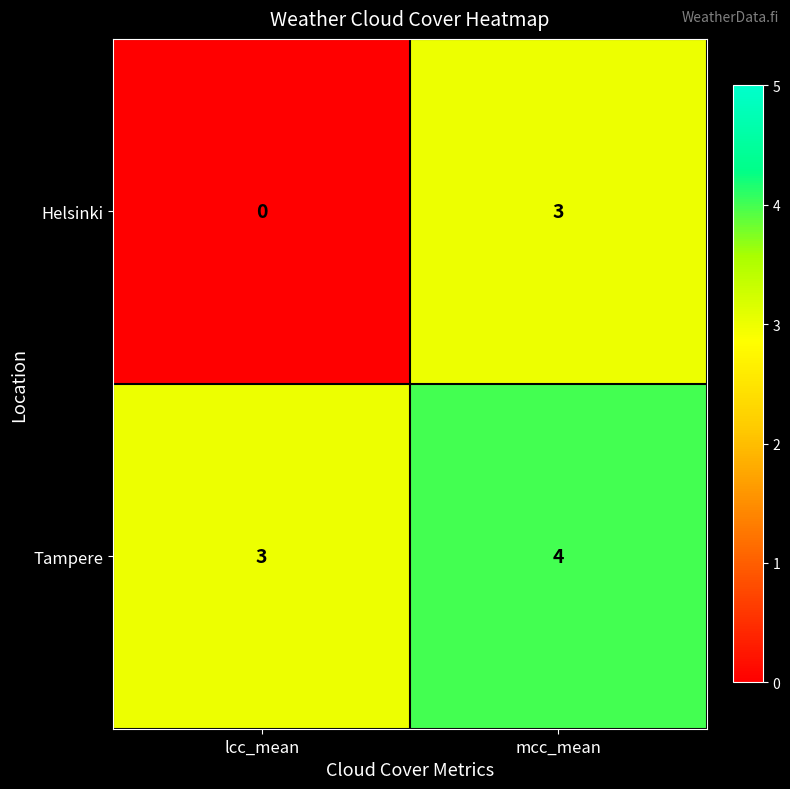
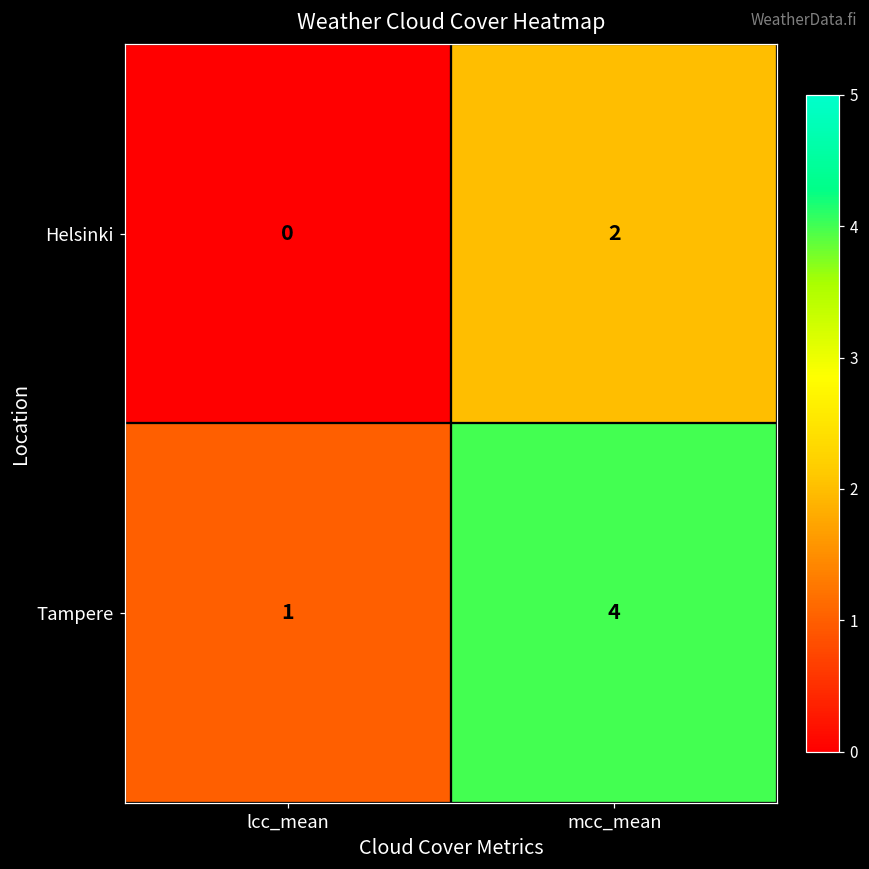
  {
    "Helsinki": {
      "lcc_mean": 0,
-     "mcc_mean": 3
+     "mcc_mean": 2
    },
    "Tampere": {
-     "lcc_mean": 3,
+     "lcc_mean": 1,
      "mcc_mean": 4
    }
  }
